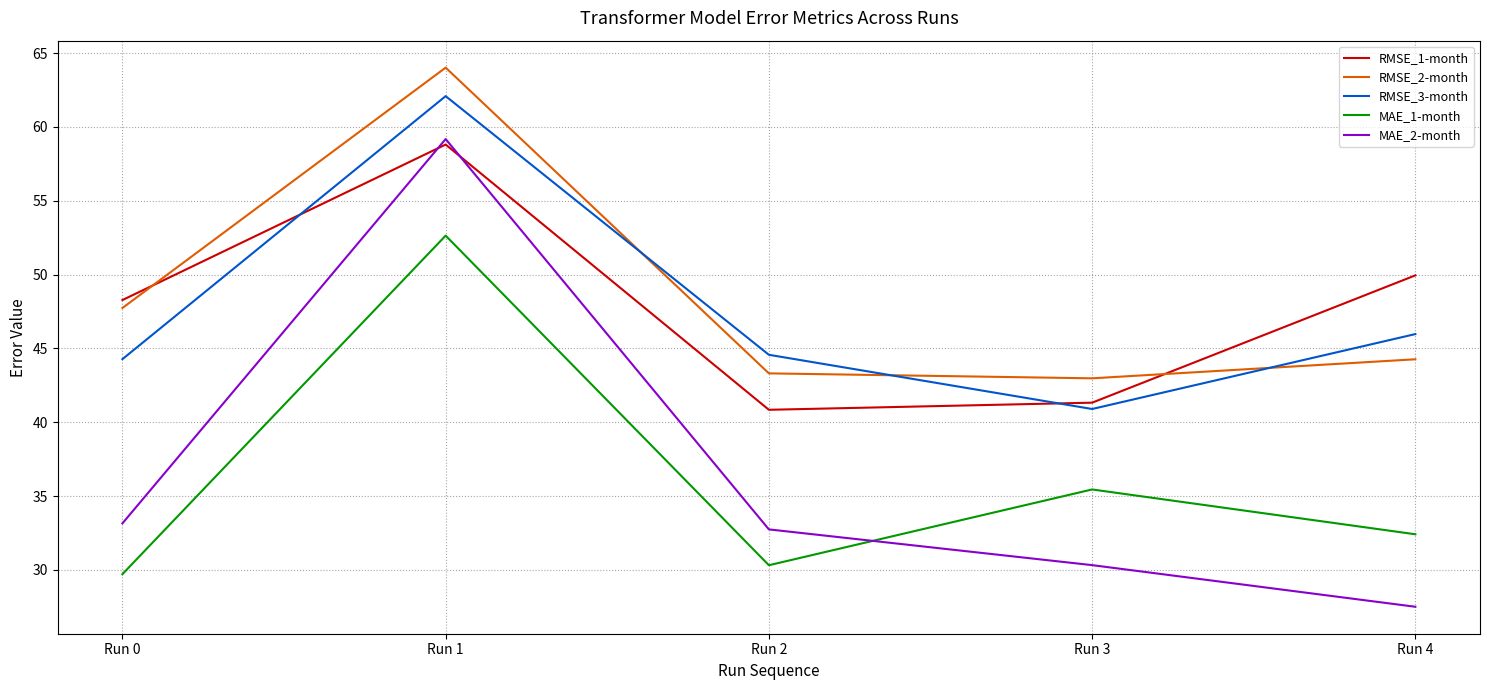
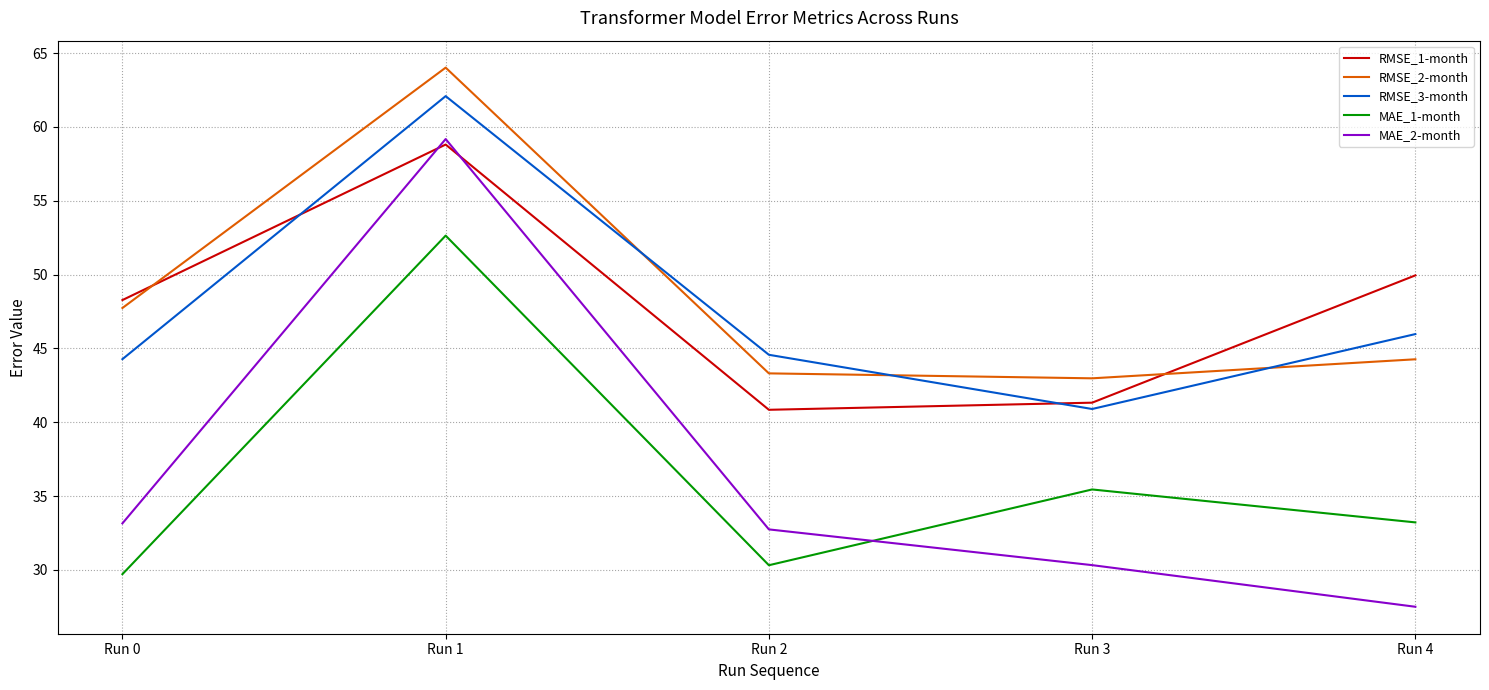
  {
    "RMSE_1-month": {
      "Run 0": 48.3,
      "Run 1": 58.8,
      "Run 2": 40.8,
      "Run 3": 41.3,
      "Run 4": 49.9
    },
    "RMSE_2-month": {
      "Run 0": 47.7,
      "Run 1": 64.0,
      "Run 2": 43.3,
      "Run 3": 43.0,
      "Run 4": 44.3
    },
    "RMSE_3-month": {
      "Run 0": 44.3,
      "Run 1": 62.1,
      "Run 2": 44.6,
      "Run 3": 40.9,
      "Run 4": 46.0
    },
    "MAE_1-month": {
      "Run 0": 29.7,
      "Run 1": 52.6,
      "Run 2": 30.3,
      "Run 3": 35.4,
-     "Run 4": 32.4
+     "Run 4": 33.2
    },
    "MAE_2-month": {
      "Run 0": 33.2,
      "Run 1": 59.2,
      "Run 2": 32.7,
      "Run 3": 30.3,
      "Run 4": 27.5
    }
  }
